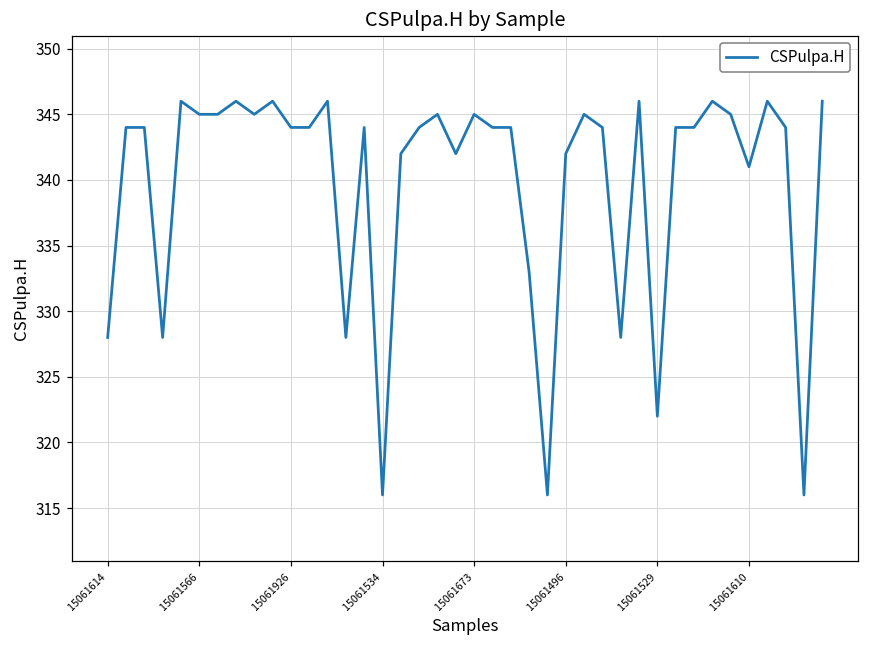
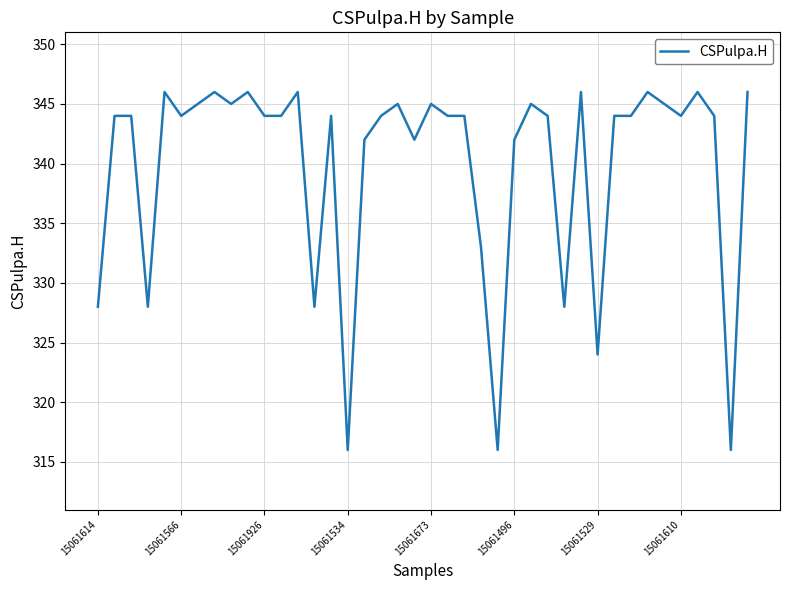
  {
    "15061614": 328,
-   "15061566": 345,
+   "15061566": 344,
    "15061926": 344,
    "15061534": 316,
    "15061673": 345,
    "15061496": 342,
-   "15061529": 322,
-   "15061610": 341
+   "15061529": 324,
+   "15061610": 344
  }
